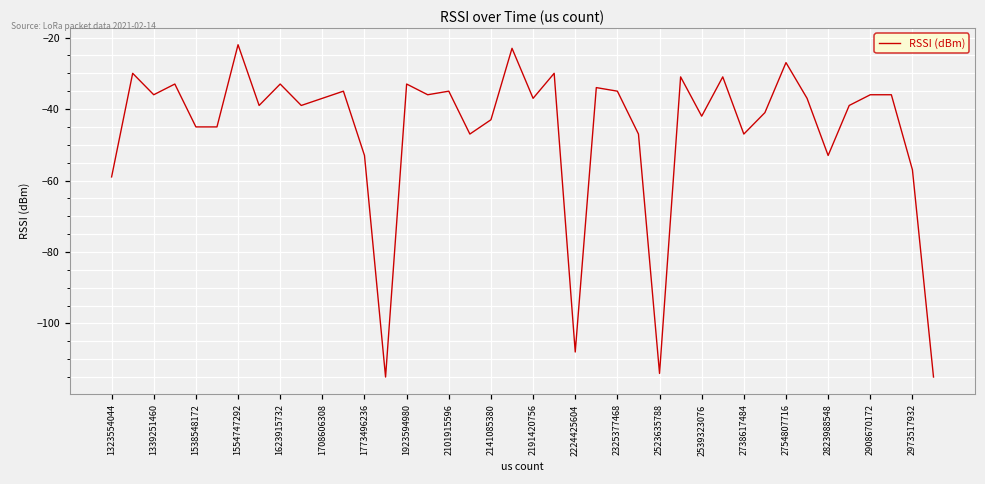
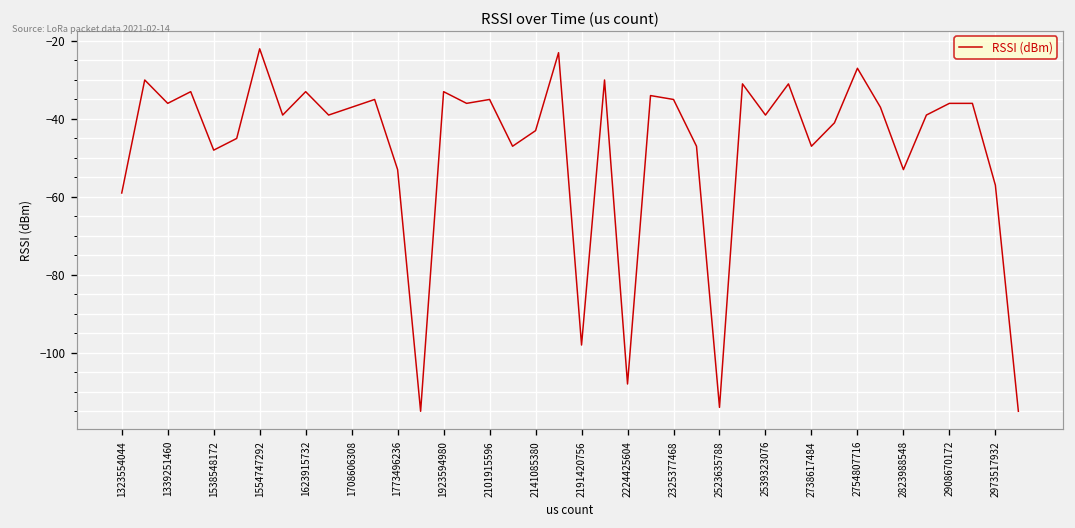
  {
    "1323554044": -59,
    "1339251460": -36,
-   "1538548172": -45,
+   "1538548172": -48,
    "1554747292": -22,
    "1623915732": -33,
    "1708606308": -37,
    "1773496236": -53,
    "2101915596": -35,
    "2141085380": -43,
-   "2191420756": -37,
+   "2191420756": -98,
    "2224425604": -108,
    "2325377468": -35,
-   "2539323076": -42,
+   "2539323076": -39,
    "2738617484": -47,
    "2754807716": -27,
    "2823988548": -53,
    "2908670172": -36,
    "2973517932": -57
  }
